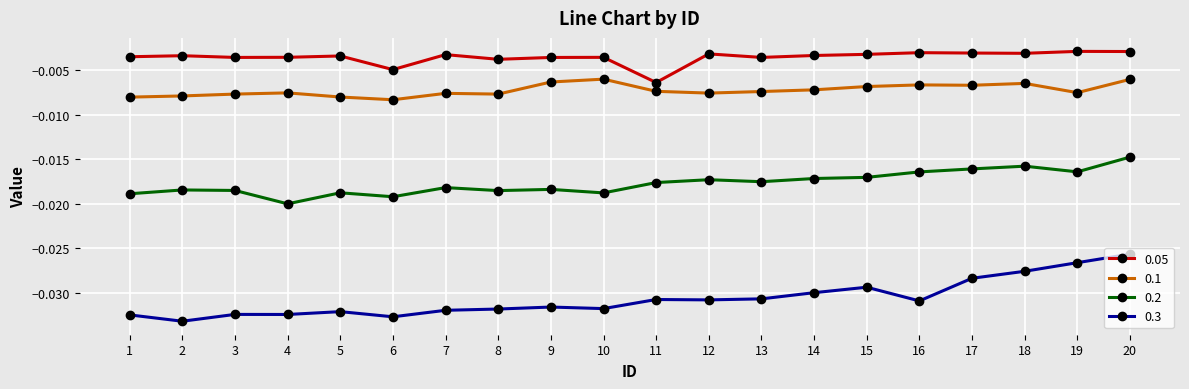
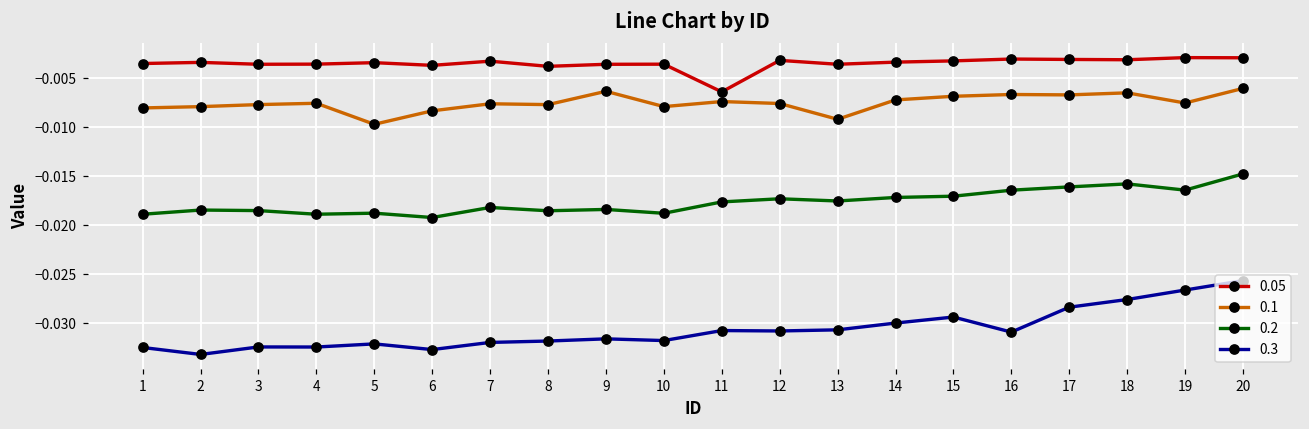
  {
    "0.05": {
      "1": -0.003,
      "2": -0.003,
      "3": -0.004,
      "4": -0.004,
      "5": -0.003,
-     "6": -0.005,
+     "6": -0.004,
      "7": -0.003,
      "8": -0.004,
      "9": -0.004,
      "10": -0.004,
      "11": -0.006,
      "12": -0.003,
      "13": -0.004,
      "14": -0.003,
      "15": -0.003,
      "16": -0.003,
      "17": -0.003,
      "18": -0.003,
      "19": -0.003,
      "20": -0.003
    },
    "0.1": {
      "1": -0.008,
      "2": -0.008,
      "3": -0.008,
      "4": -0.008,
-     "5": -0.008,
+     "5": -0.010,
      "6": -0.008,
      "7": -0.008,
      "8": -0.008,
      "9": -0.006,
-     "10": -0.006,
+     "10": -0.008,
      "11": -0.007,
      "12": -0.008,
-     "13": -0.007,
+     "13": -0.009,
      "14": -0.007,
      "15": -0.007,
      "16": -0.007,
      "17": -0.007,
      "18": -0.006,
      "19": -0.008,
      "20": -0.006
    },
    "0.2": {
      "1": -0.019,
      "2": -0.018,
      "3": -0.018,
-     "4": -0.020,
+     "4": -0.019,
      "5": -0.019,
      "6": -0.019,
      "7": -0.018,
      "8": -0.019,
      "9": -0.018,
      "10": -0.019,
      "11": -0.018,
      "12": -0.017,
      "13": -0.018,
      "14": -0.017,
      "15": -0.017,
      "16": -0.016,
      "17": -0.016,
      "18": -0.016,
      "19": -0.016,
      "20": -0.015
    },
    "0.3": {
      "1": -0.032,
      "2": -0.033,
      "3": -0.032,
      "4": -0.032,
      "5": -0.032,
      "6": -0.033,
      "7": -0.032,
      "8": -0.032,
      "9": -0.032,
      "10": -0.032,
      "11": -0.031,
      "12": -0.031,
      "13": -0.031,
      "14": -0.030,
      "15": -0.029,
      "16": -0.031,
      "17": -0.028,
      "18": -0.028,
      "19": -0.027
    }
  }
